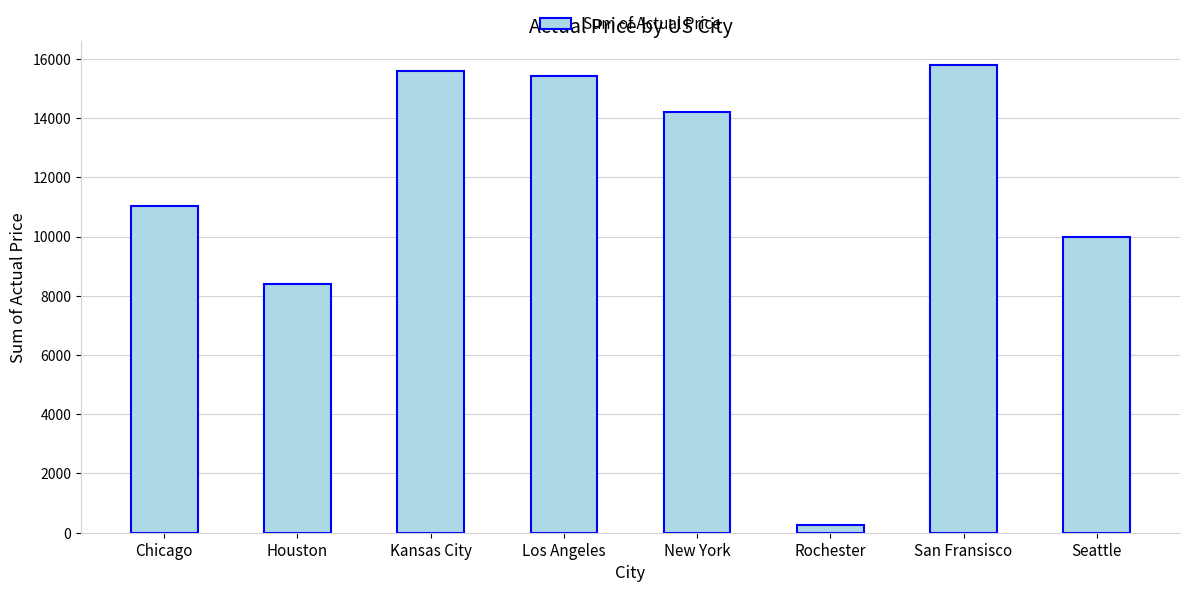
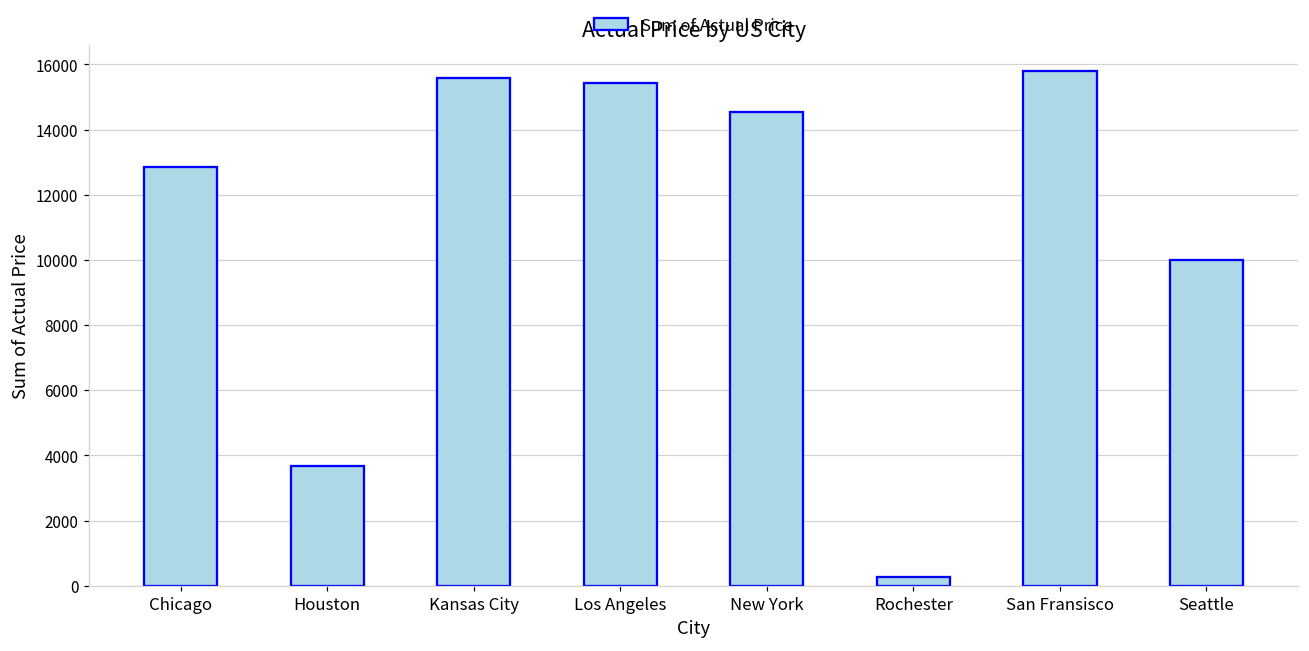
  {
-   "Chicago": 11000,
-   "Houston": 8400,
+   "Chicago": 12900,
+   "Houston": 3700,
    "Kansas City": 15600,
    "Los Angeles": 15400,
-   "New York": 14200,
+   "New York": 14500,
    "Rochester": 300,
    "San Fransisco": 15800,
    "Seattle": 10000
  }
